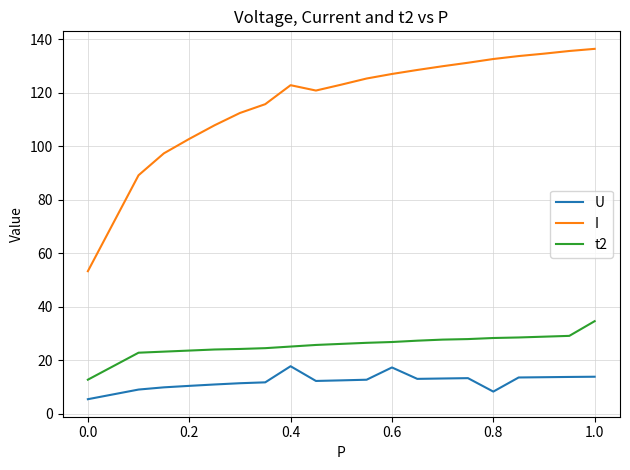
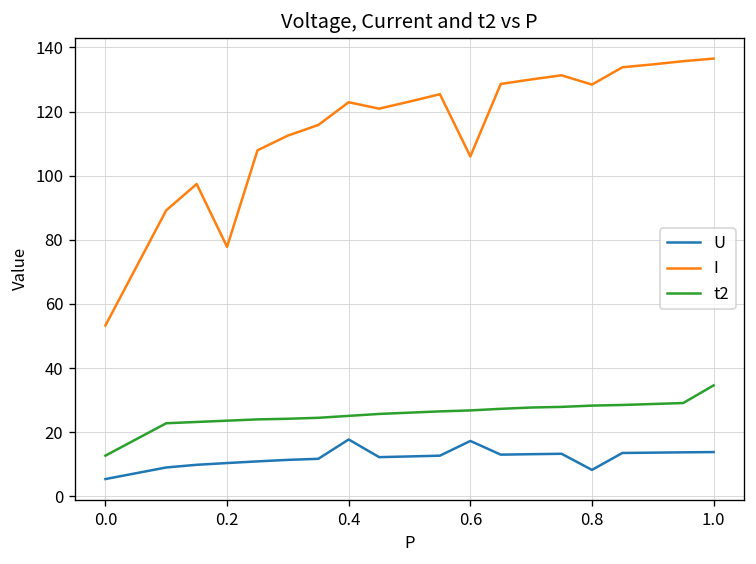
  {
    "U": {
      "0.0": 5,
      "0.2": 10,
      "0.4": 18,
      "0.6": 17,
      "0.8": 8,
      "1.0": 14
    },
    "I": {
      "0.0": 53,
-     "0.2": 103,
+     "0.2": 78,
      "0.4": 123,
-     "0.6": 127,
-     "0.8": 133,
+     "0.6": 106,
+     "0.8": 128,
      "1.0": 137
    },
    "t2": {
      "0.0": 13,
      "0.2": 24,
      "0.4": 25,
      "0.6": 27,
      "0.8": 28,
      "1.0": 35
    }
  }
